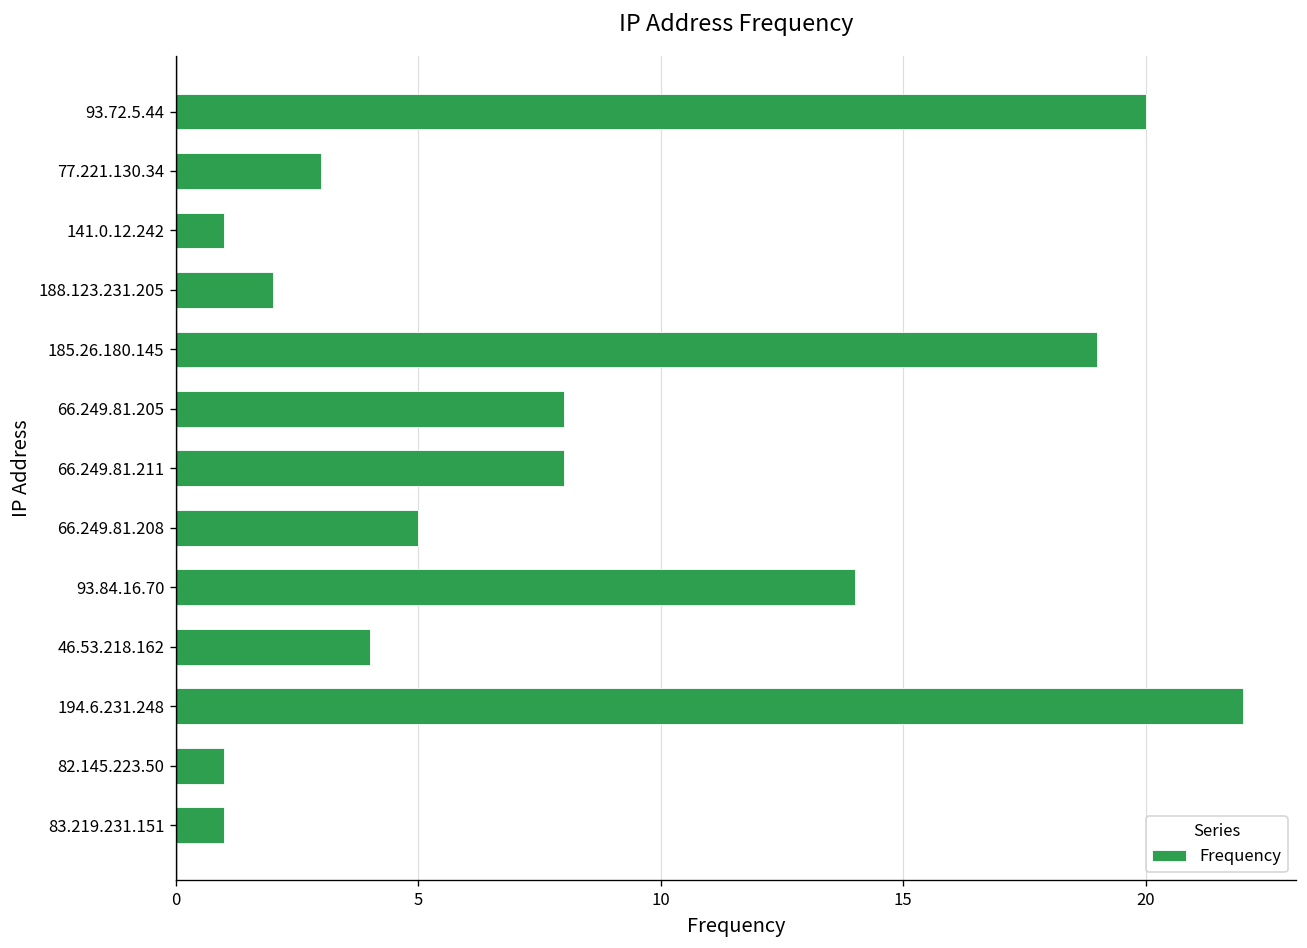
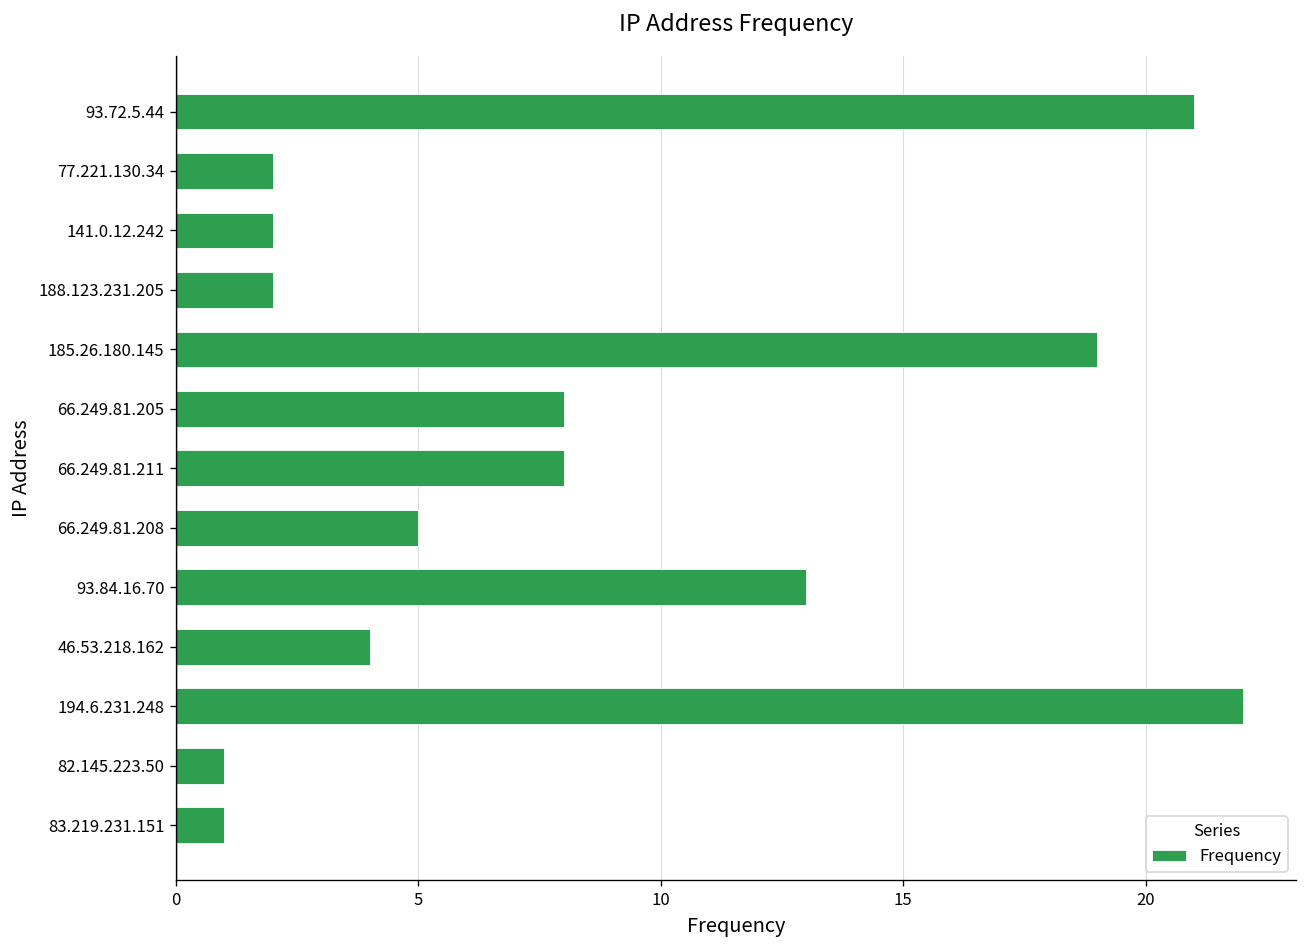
  {
-   "93.72.5.44": 20,
-   "77.221.130.34": 3,
-   "141.0.12.242": 1,
+   "93.72.5.44": 21,
+   "77.221.130.34": 2,
+   "141.0.12.242": 2,
    "188.123.231.205": 2,
    "185.26.180.145": 19,
    "66.249.81.205": 8,
    "66.249.81.211": 8,
    "66.249.81.208": 5,
-   "93.84.16.70": 14,
+   "93.84.16.70": 13,
    "46.53.218.162": 4,
    "194.6.231.248": 22,
    "82.145.223.50": 1,
    "83.219.231.151": 1
  }
